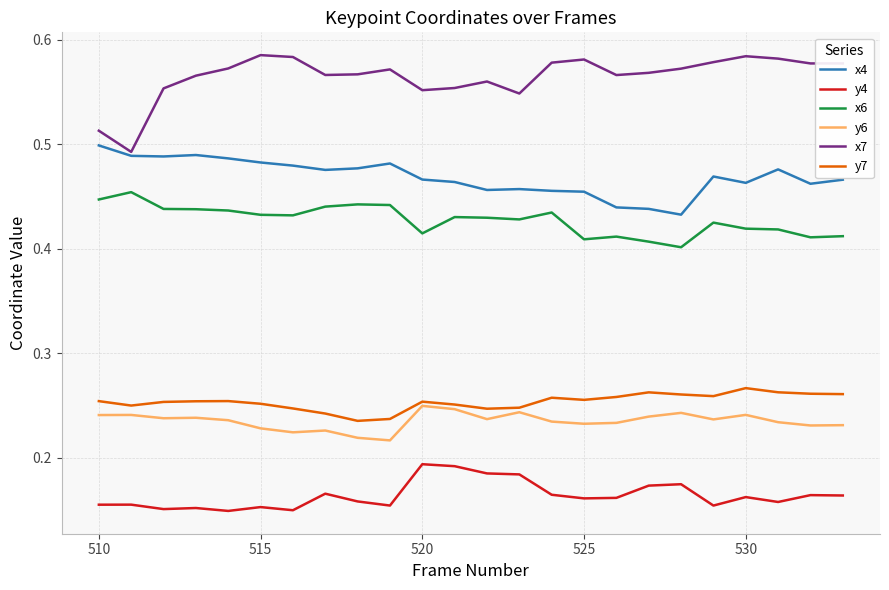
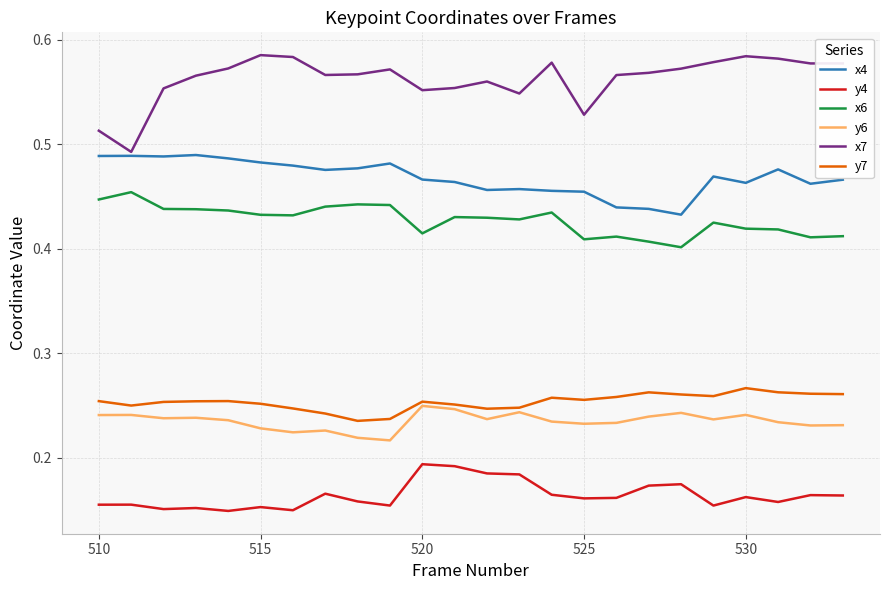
  {
    "x4": {
-     "510": 0.499,
+     "510": 0.489,
      "515": 0.483,
      "520": 0.466,
      "525": 0.455,
      "530": 0.463
    },
    "y4": {
      "510": 0.155,
      "515": 0.153,
      "520": 0.194,
      "525": 0.161,
      "530": 0.162
    },
    "x6": {
      "510": 0.447,
      "515": 0.432,
      "520": 0.415,
      "525": 0.409,
      "530": 0.419
    },
    "y6": {
      "510": 0.241,
      "515": 0.228,
      "520": 0.250,
      "525": 0.232,
      "530": 0.241
    },
    "x7": {
      "510": 0.513,
      "515": 0.585,
      "520": 0.552,
-     "525": 0.581,
+     "525": 0.528,
      "530": 0.584
    },
    "y7": {
      "510": 0.254,
      "515": 0.252,
      "520": 0.254,
      "525": 0.255,
      "530": 0.267
    }
  }
